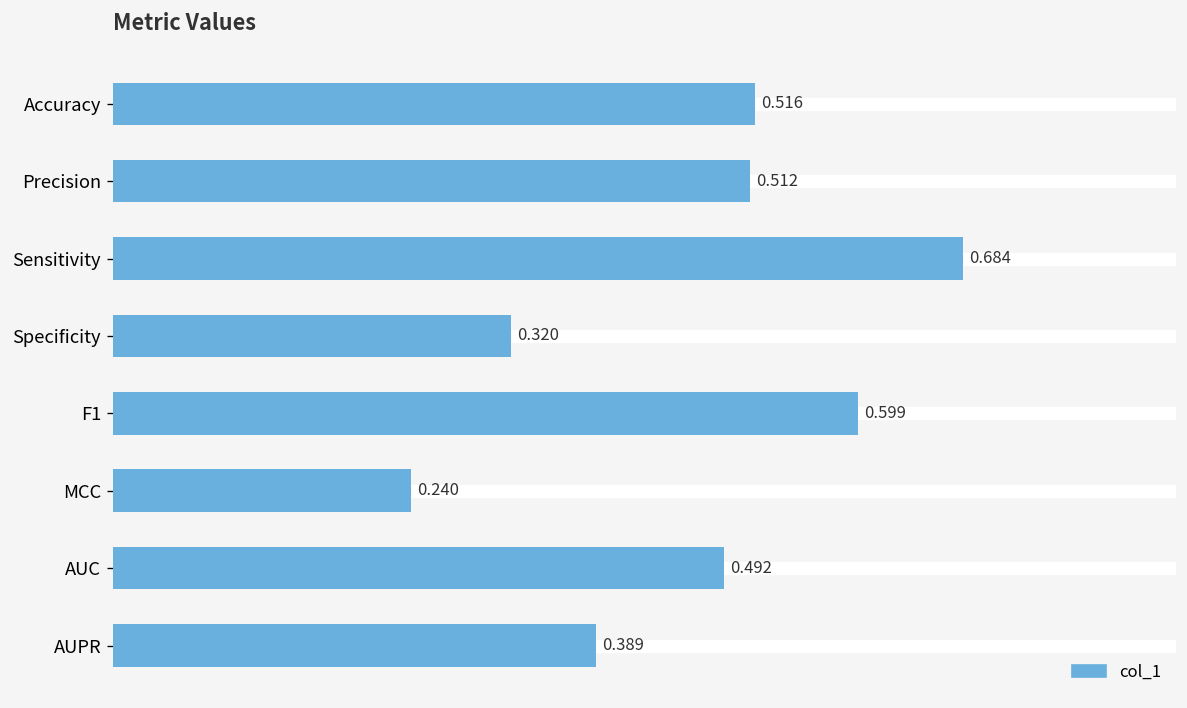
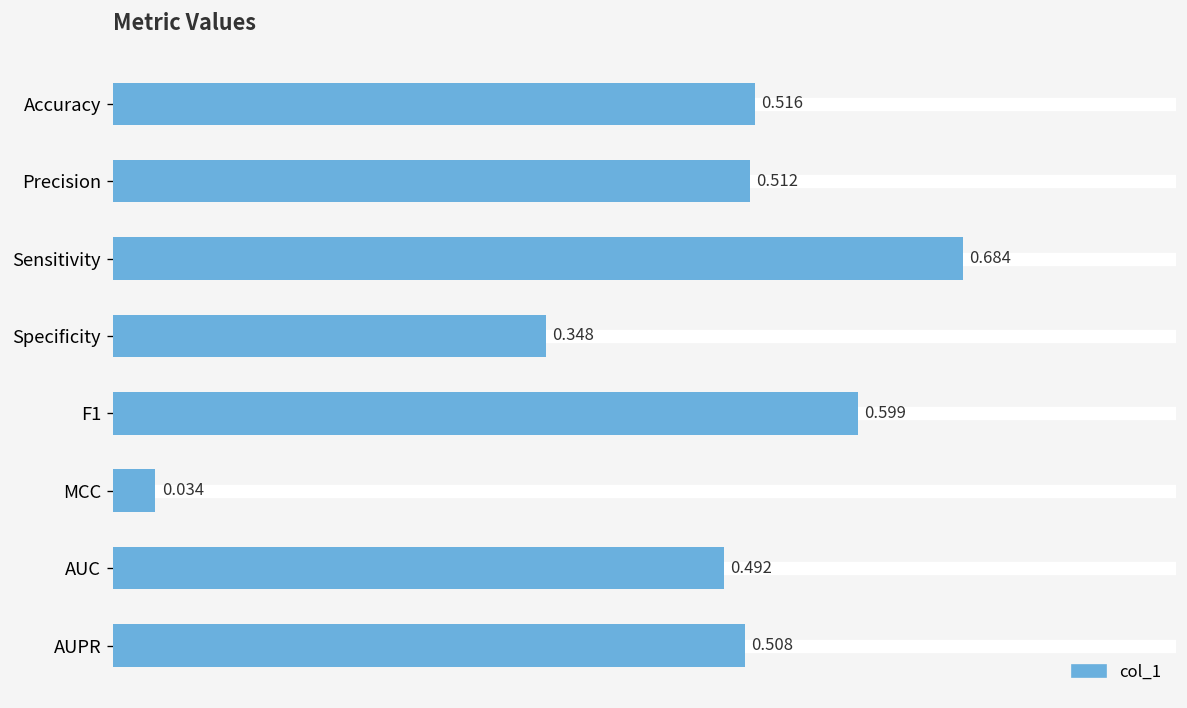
  {
    "Accuracy": 0.516,
    "Precision": 0.512,
    "Sensitivity": 0.684,
-   "Specificity": 0.320,
+   "Specificity": 0.348,
    "F1": 0.599,
-   "MCC": 0.240,
+   "MCC": 0.034,
    "AUC": 0.492,
-   "AUPR": 0.389
+   "AUPR": 0.508
  }
